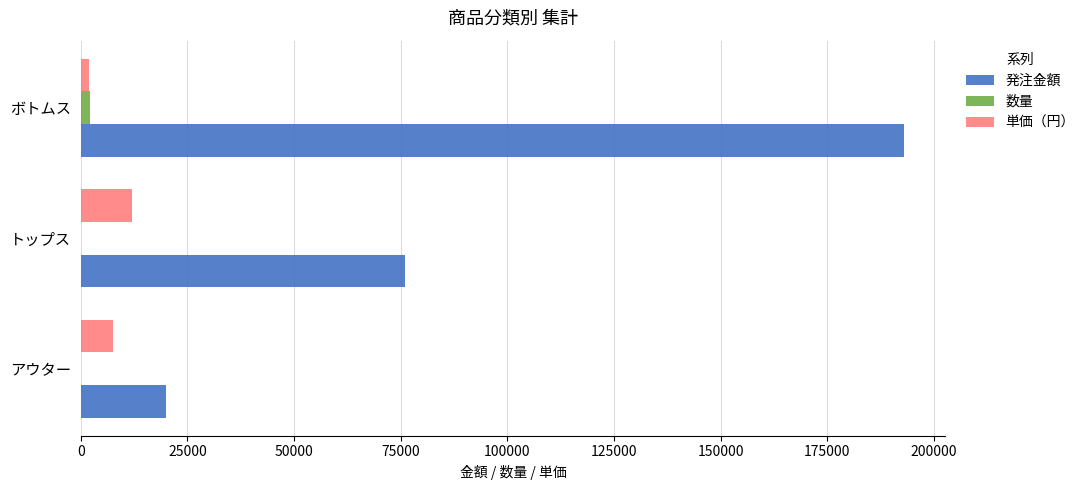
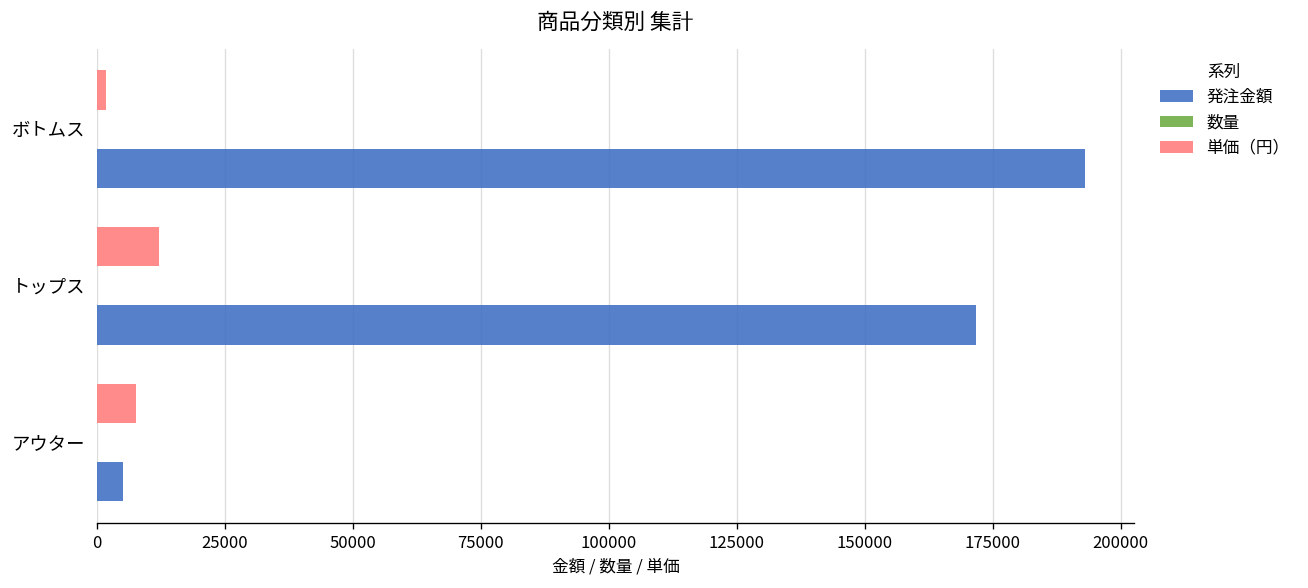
  {
    "発注金額": {
      "ボトムス": 193000,
-     "トップス": 76000,
-     "アウター": 20000
+     "トップス": 172000,
+     "アウター": 5000
    },
    "数量": {
-     "ボトムス": 2000
+     "ボトムス": 0
    },
    "単価（円）": {
      "ボトムス": 2000,
      "トップス": 12000,
      "アウター": 8000
    }
  }
